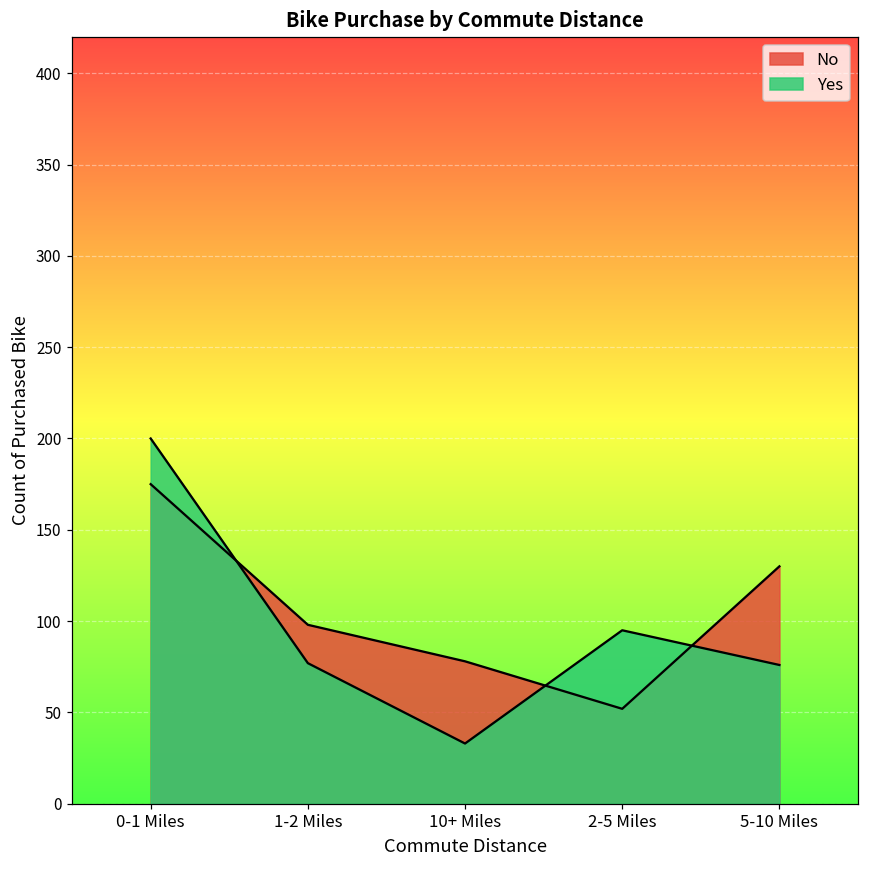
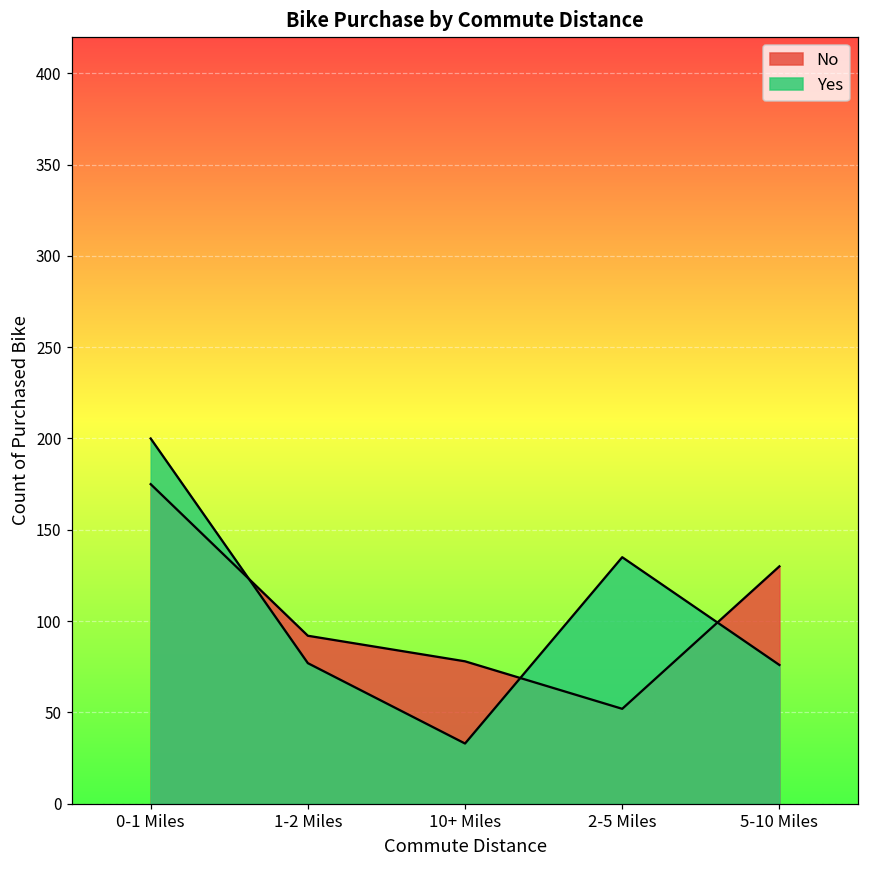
  {
    "No": {
      "0-1 Miles": 175,
-     "1-2 Miles": 98,
+     "1-2 Miles": 92,
      "10+ Miles": 78,
      "2-5 Miles": 52,
      "5-10 Miles": 130
    },
    "Yes": {
      "0-1 Miles": 200,
      "1-2 Miles": 77,
      "10+ Miles": 33,
-     "2-5 Miles": 95,
+     "2-5 Miles": 135,
      "5-10 Miles": 76
    }
  }
